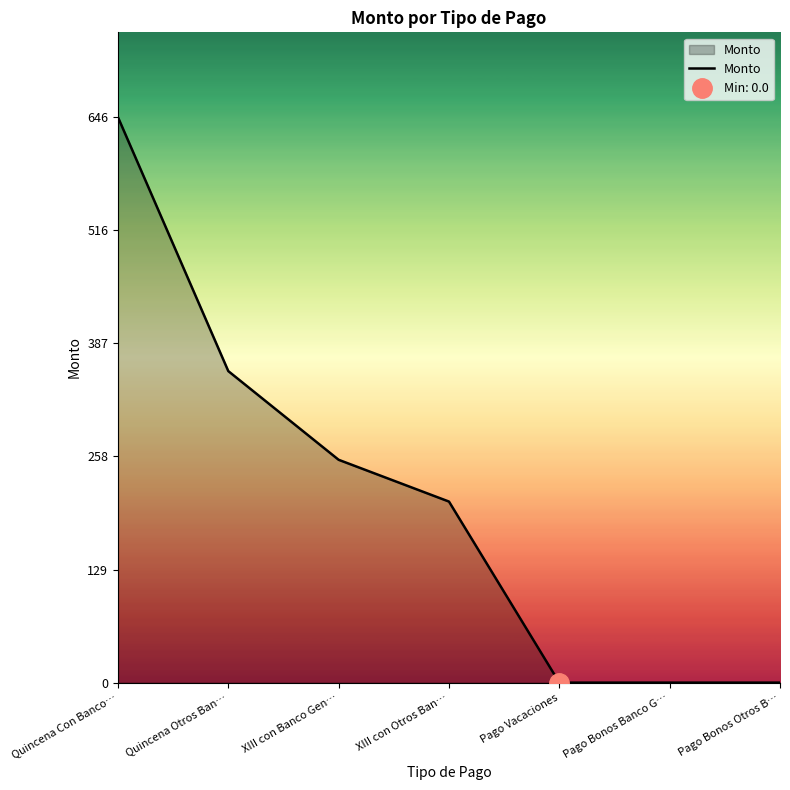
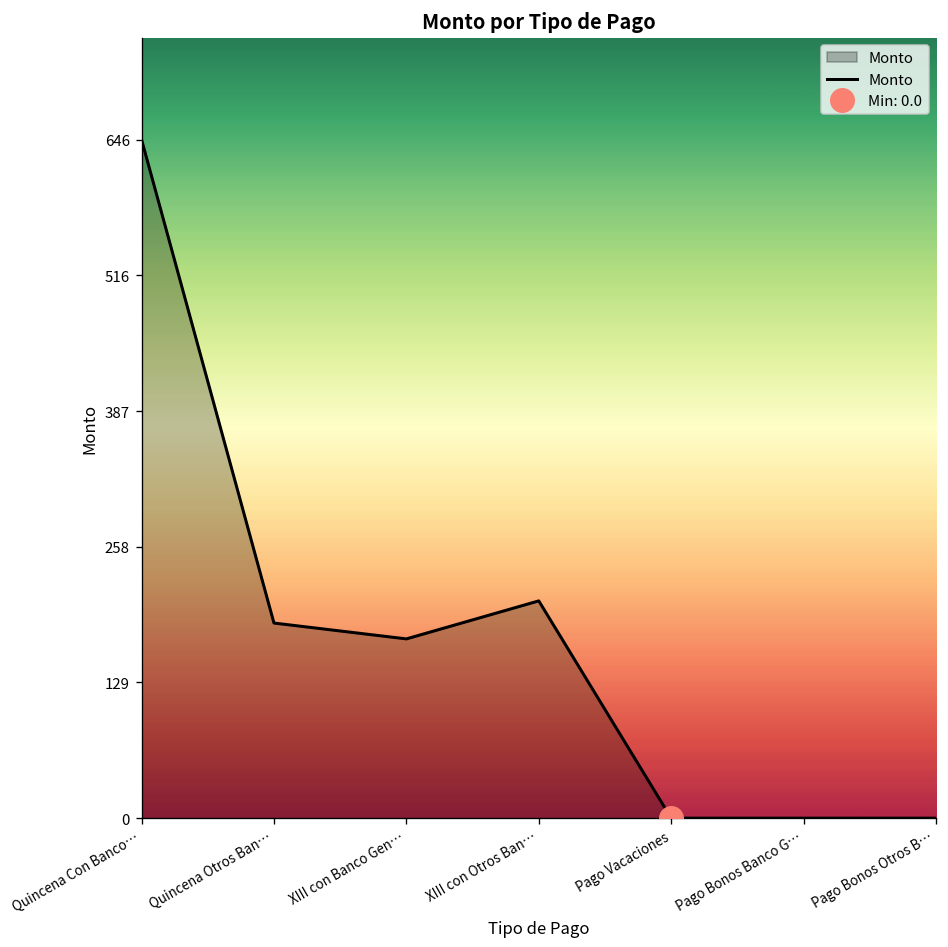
  {
    "Monto": {
      "Quincena Con Banco…": 650,
-     "Quincena Otros Ban…": 360,
-     "XIII con Banco Gen…": 250,
+     "Quincena Otros Ban…": 190,
+     "XIII con Banco Gen…": 170,
      "XIII con Otros Ban…": 210,
      "Pago Bonos Banco G…": 0,
      "Pago Bonos Otros B…": 0
    }
  }
